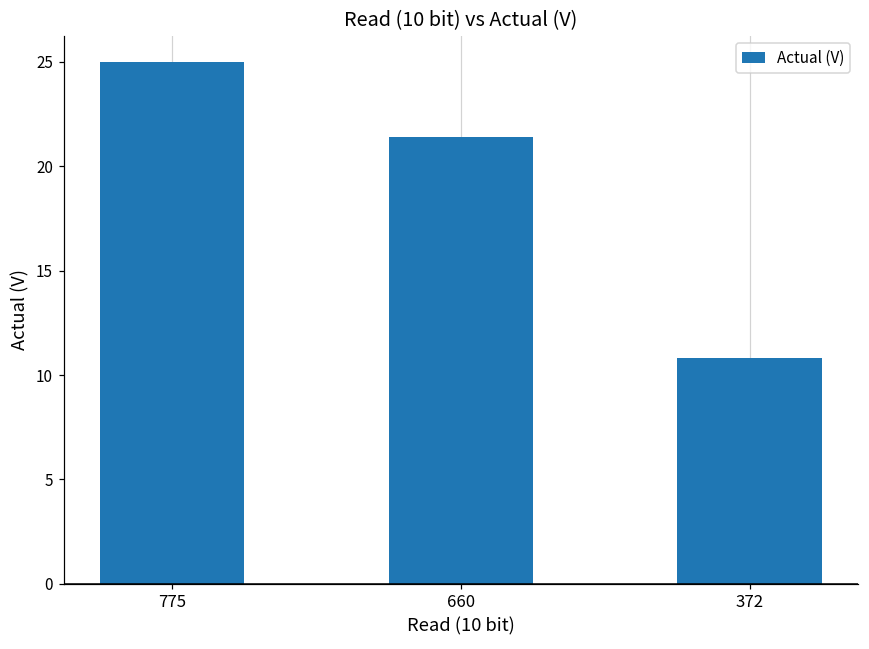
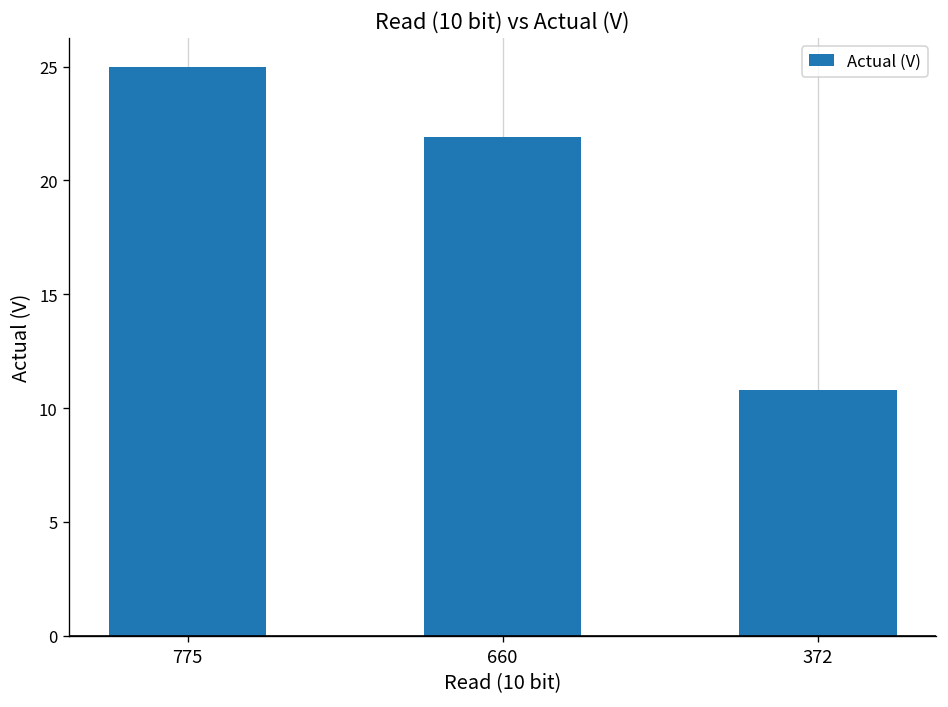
  {
    "775": 25.0,
-   "660": 21.4,
+   "660": 21.9,
    "372": 10.8
  }
